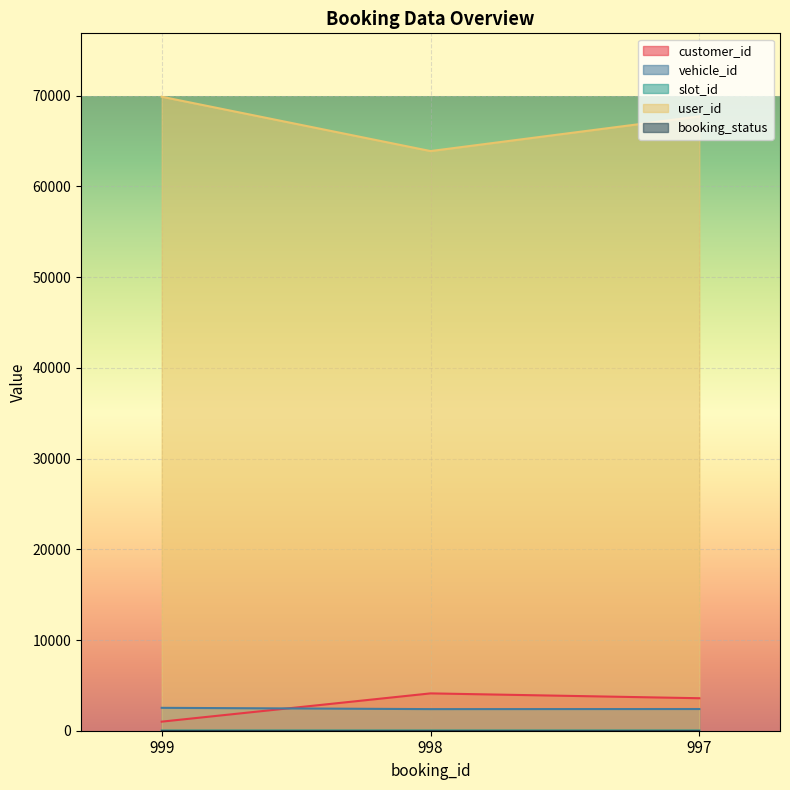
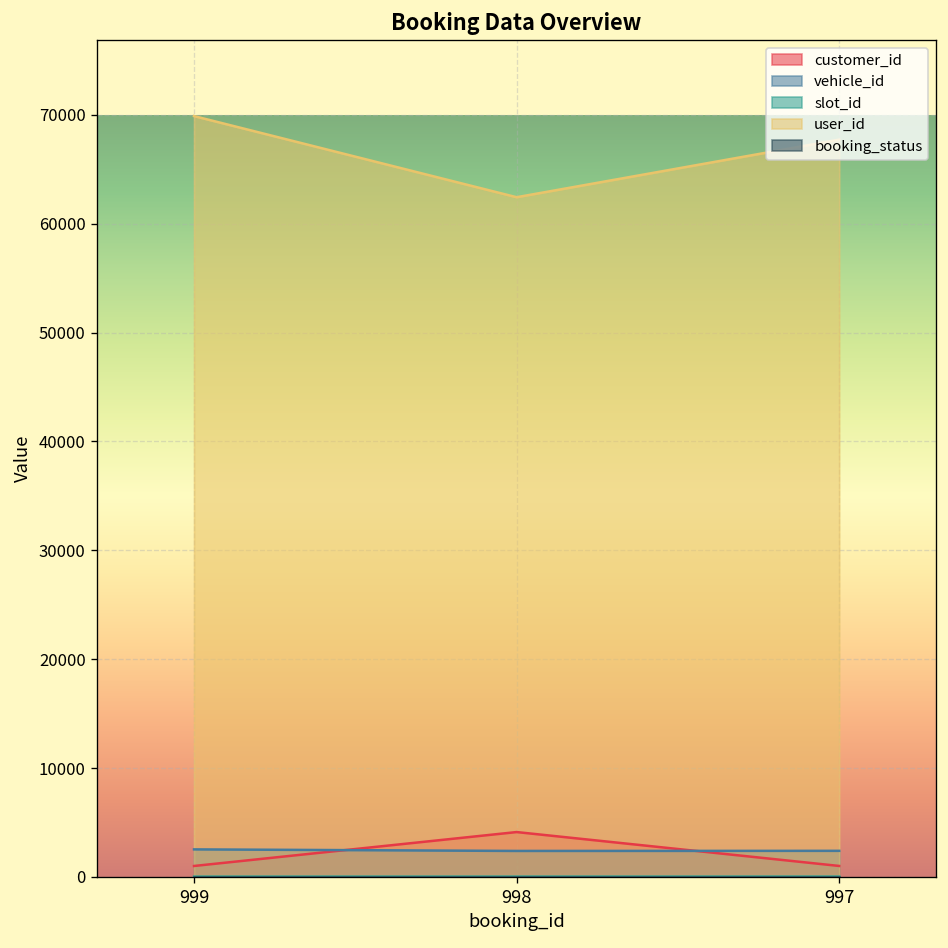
  {
    "customer_id": {
      "999": 1000,
      "998": 4000,
-     "997": 4000
+     "997": 1000
    },
    "user_id": {
      "999": 70000,
-     "998": 64000
+     "998": 62000
    }
  }
